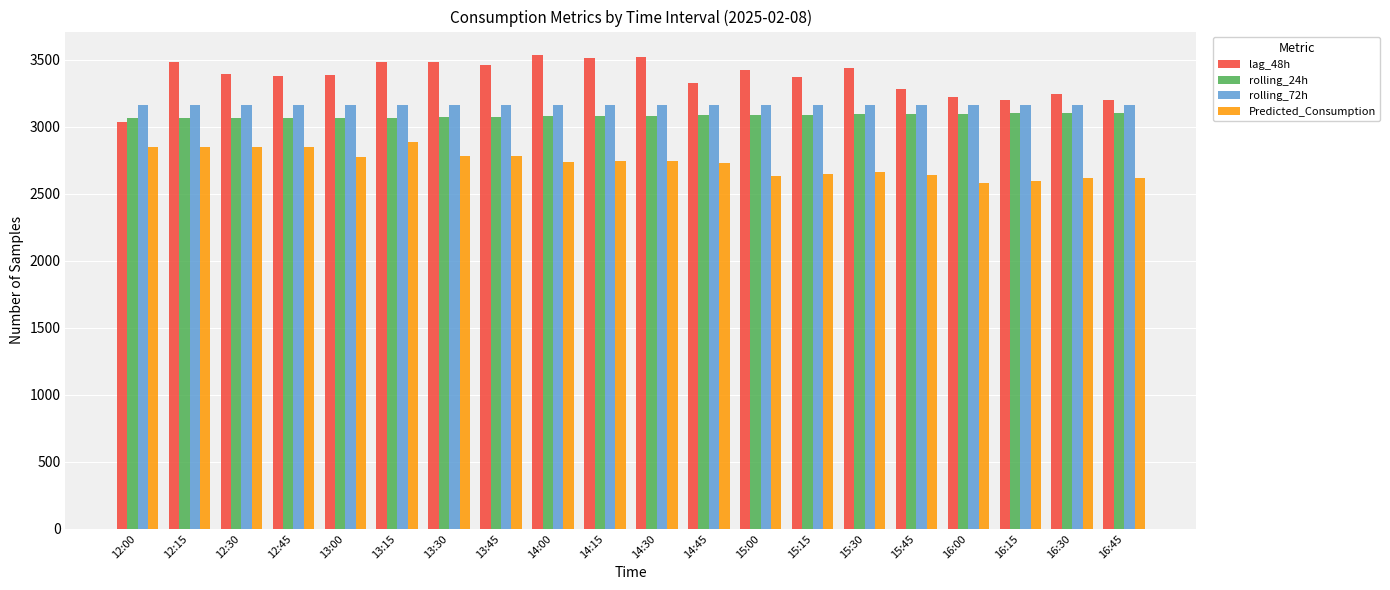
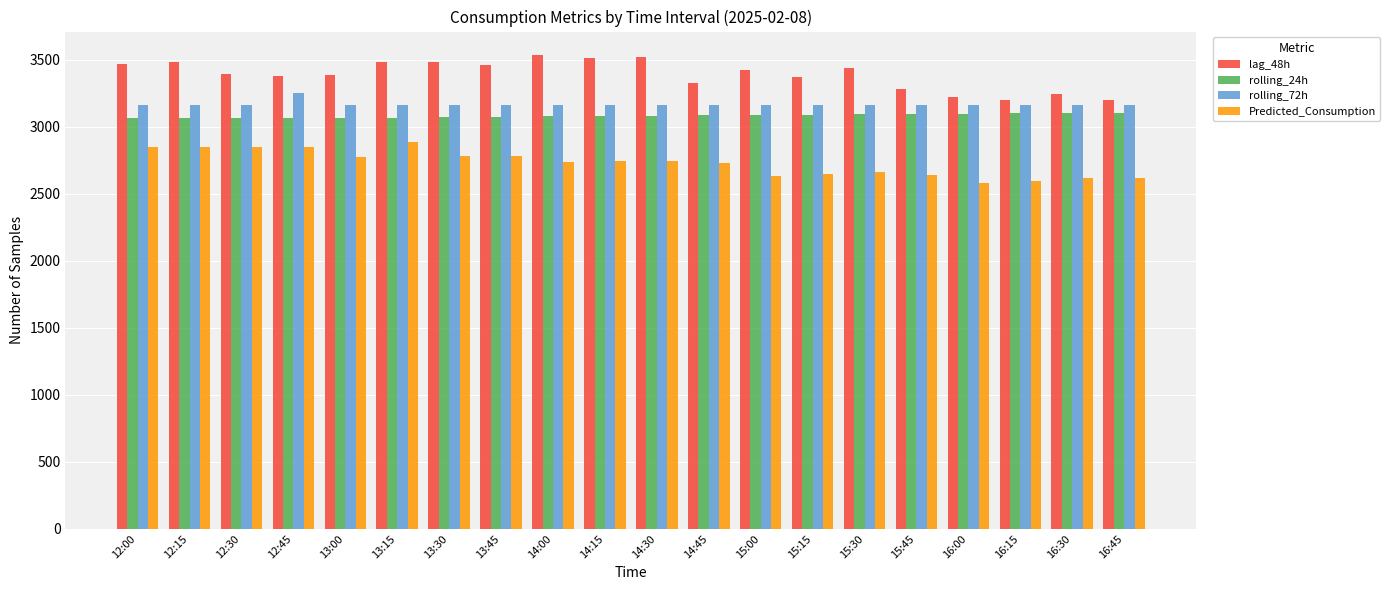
  {
    "lag_48h": {
-     "12:00": 3040,
+     "12:00": 3470,
      "12:15": 3490,
      "12:30": 3400,
      "12:45": 3380,
      "13:00": 3390,
      "13:15": 3480,
      "13:30": 3480,
      "13:45": 3460,
      "14:00": 3530,
      "14:15": 3510,
      "14:30": 3520,
      "14:45": 3330,
      "15:00": 3420,
      "15:15": 3370,
      "15:30": 3440,
      "15:45": 3280,
      "16:00": 3220,
      "16:15": 3200,
      "16:30": 3250,
      "16:45": 3200
    },
    "rolling_24h": {
      "12:00": 3070,
      "12:15": 3070,
      "12:30": 3070,
      "12:45": 3070,
      "13:00": 3070,
      "13:15": 3070,
      "13:30": 3070,
      "13:45": 3070,
      "14:00": 3080,
      "14:15": 3080,
      "14:30": 3080,
      "14:45": 3080,
      "15:00": 3090,
      "15:15": 3090,
      "15:30": 3090,
      "15:45": 3100,
      "16:00": 3100,
      "16:15": 3100,
      "16:30": 3100,
      "16:45": 3100
    },
    "rolling_72h": {
      "12:00": 3160,
      "12:15": 3160,
      "12:30": 3160,
-     "12:45": 3160,
+     "12:45": 3250,
      "13:00": 3160,
      "13:15": 3160,
      "13:30": 3160,
      "13:45": 3160,
      "14:00": 3160,
      "14:15": 3160,
      "14:30": 3160,
      "14:45": 3160,
      "15:00": 3160,
      "15:15": 3160,
      "15:30": 3160,
      "15:45": 3160,
      "16:00": 3160,
      "16:15": 3160,
      "16:30": 3160,
      "16:45": 3160
    },
    "Predicted_Consumption": {
      "12:00": 2850,
      "12:15": 2850,
      "12:30": 2850,
      "12:45": 2850,
      "13:00": 2770,
      "13:15": 2890,
      "13:30": 2780,
      "13:45": 2780,
      "14:00": 2740,
      "14:15": 2740,
      "14:30": 2740,
      "14:45": 2730,
      "15:00": 2630,
      "15:15": 2650,
      "15:30": 2660,
      "15:45": 2640,
      "16:00": 2580,
      "16:15": 2600,
      "16:30": 2610,
      "16:45": 2610
    }
  }
